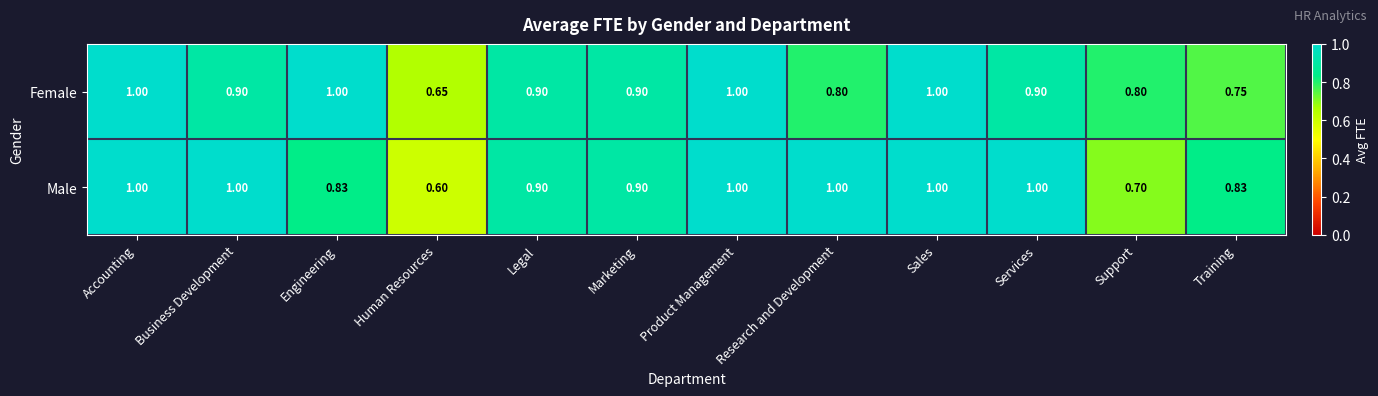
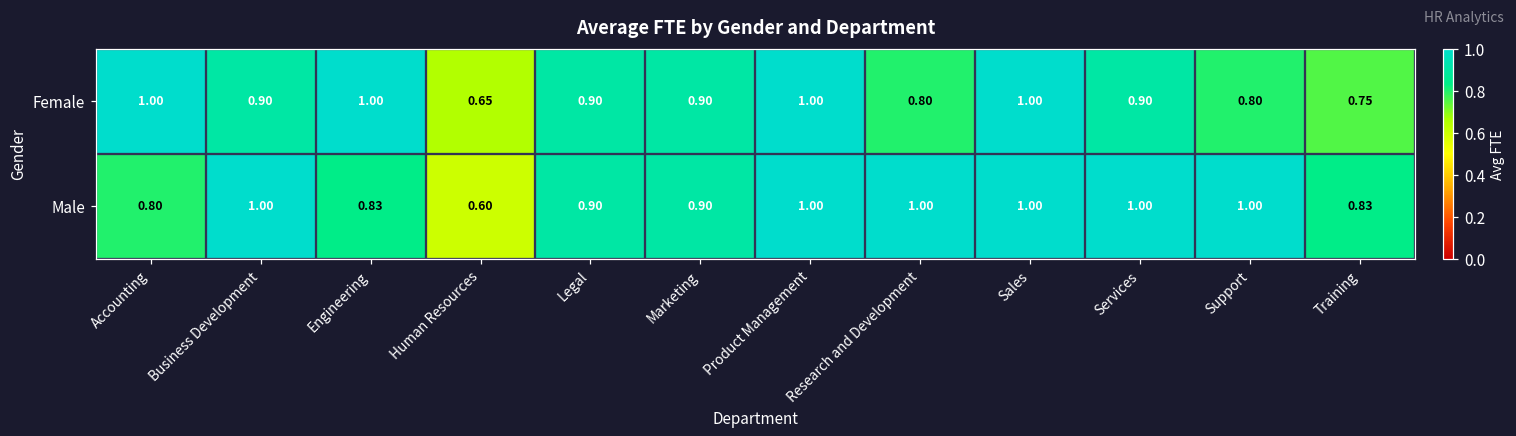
  {
    "Female": {
      "Accounting": 1.00,
      "Business Development": 0.90,
      "Engineering": 1.00,
      "Human Resources": 0.65,
      "Legal": 0.90,
      "Marketing": 0.90,
      "Product Management": 1.00,
      "Research and Development": 0.80,
      "Sales": 1.00,
      "Services": 0.90,
      "Support": 0.80,
      "Training": 0.75
    },
    "Male": {
-     "Accounting": 1.00,
+     "Accounting": 0.80,
      "Business Development": 1.00,
      "Engineering": 0.83,
      "Human Resources": 0.60,
      "Legal": 0.90,
      "Marketing": 0.90,
      "Product Management": 1.00,
      "Research and Development": 1.00,
      "Sales": 1.00,
      "Services": 1.00,
-     "Support": 0.70,
+     "Support": 1.00,
      "Training": 0.83
    }
  }
